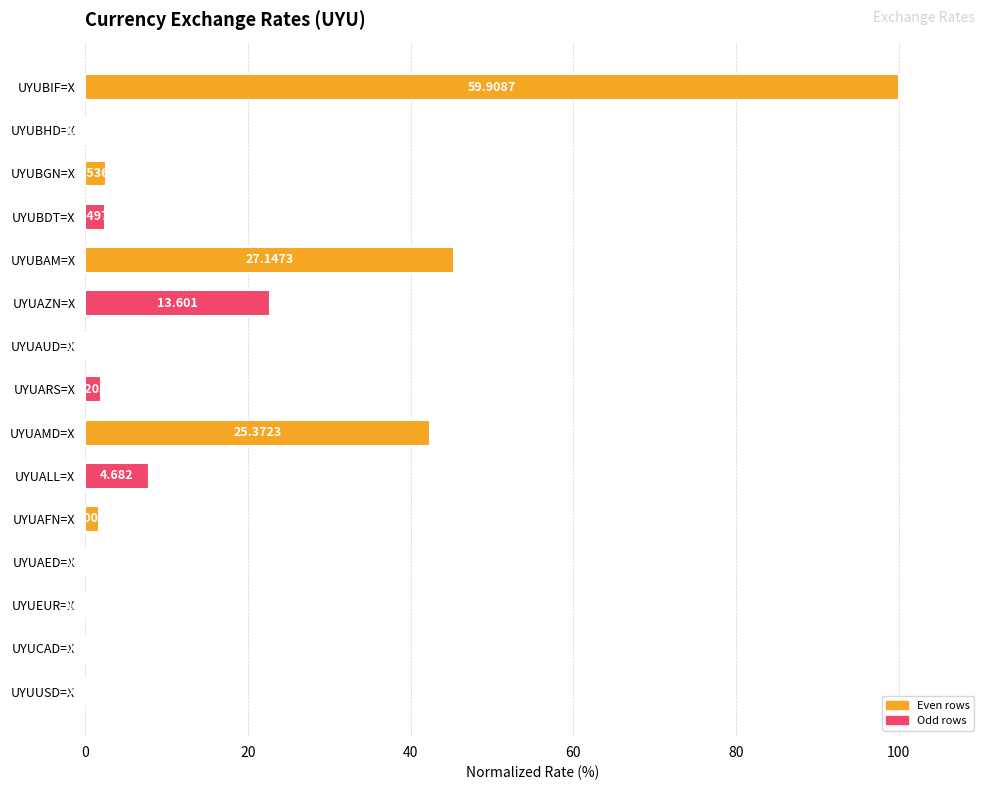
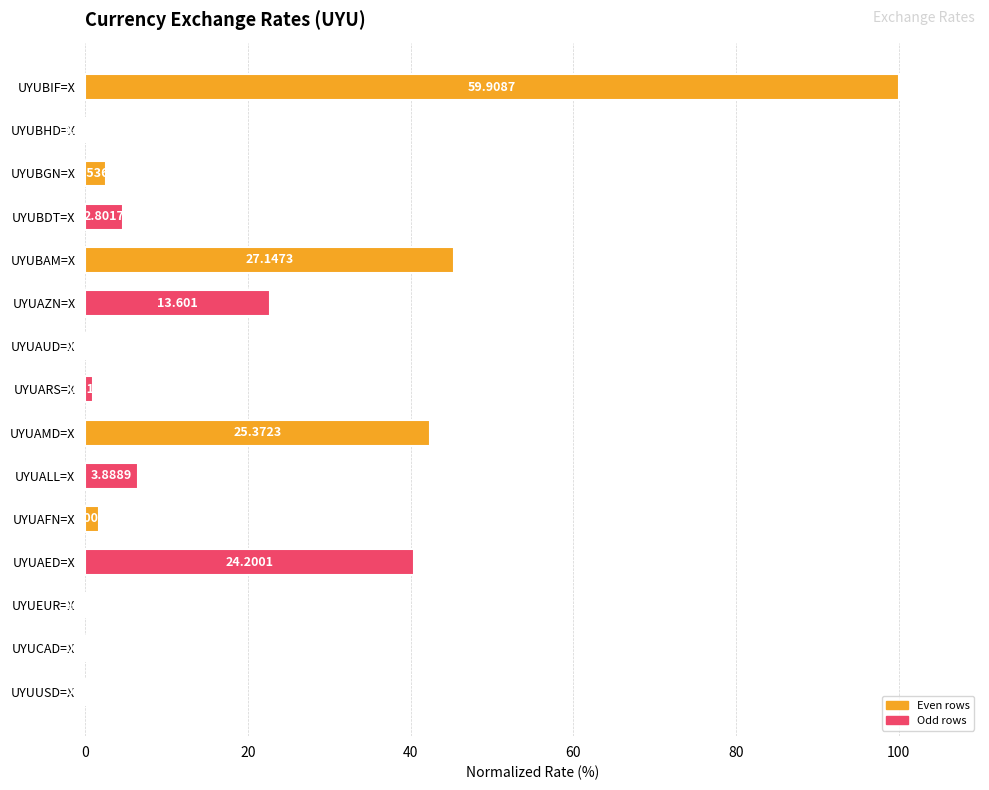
  {
-   "UYUBDT=X": 2,
-   "UYUARS=X": 2,
-   "UYUALL=X": 4.682,
-   "UYUAED=X": 0
+   "UYUBDT=X": 5,
+   "UYUARS=X": 1,
+   "UYUALL=X": 3.8889,
+   "UYUAED=X": 40
  }
